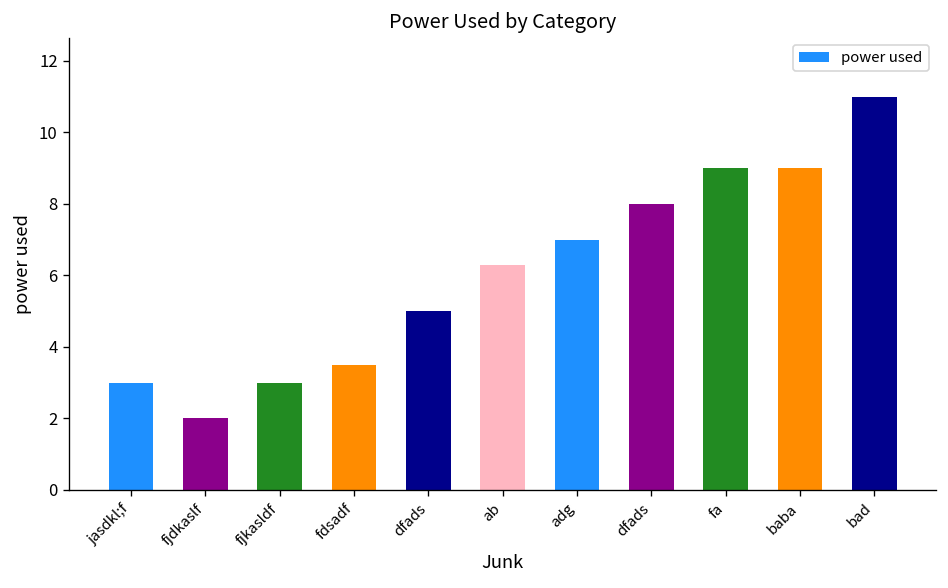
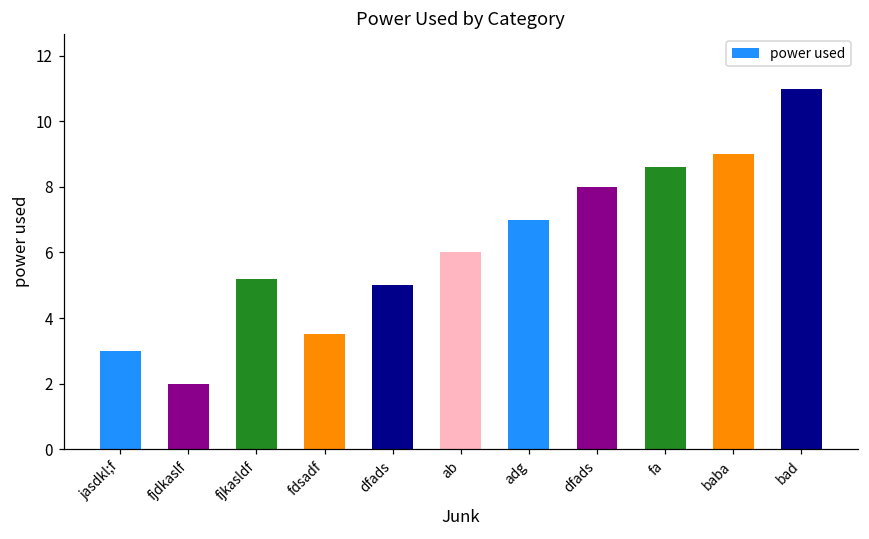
  {
    "jasdkl;f": 3.0,
    "fjdkaslf": 2.0,
-   "fjkasldf": 3.0,
+   "fjkasldf": 5.2,
    "fdsadf": 3.5,
-   "ab": 6.3,
+   "ab": 6.0,
    "adg": 7.0,
-   "fa": 9.0,
+   "fa": 8.6,
    "baba": 9.0,
    "bad": 11.0
  }
